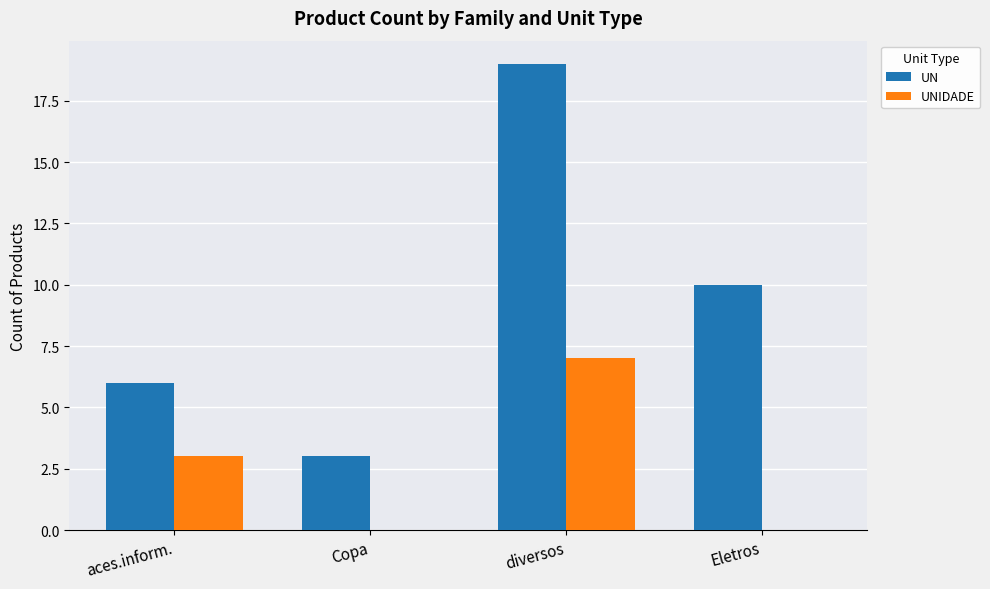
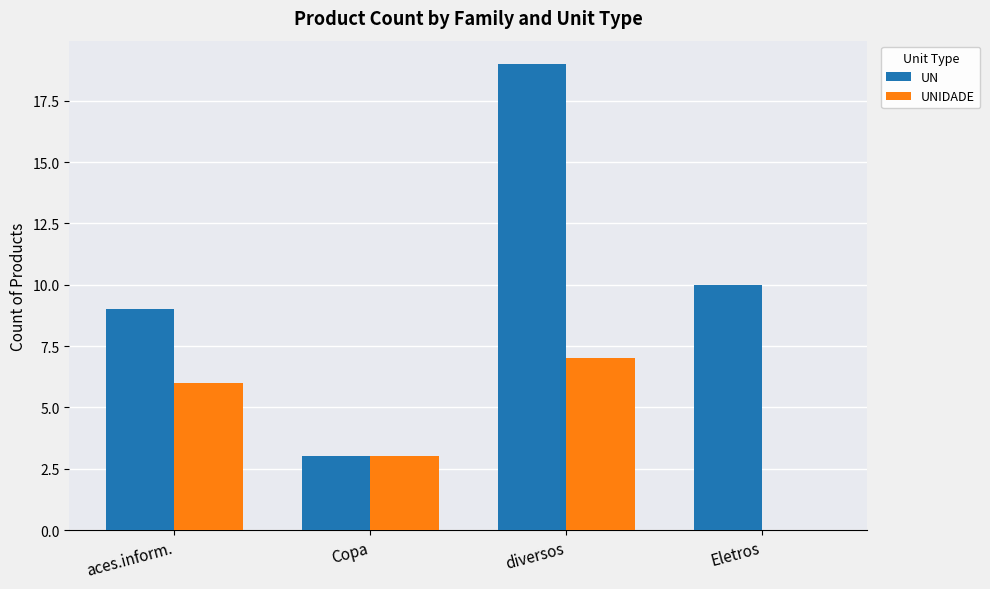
  {
    "UN": {
-     "aces.inform.": 6,
+     "aces.inform.": 9,
      "Copa": 3,
      "diversos": 19,
      "Eletros": 10
    },
    "UNIDADE": {
-     "aces.inform.": 3,
-     "Copa": 0,
+     "aces.inform.": 6,
+     "Copa": 3,
      "diversos": 7,
      "Eletros": 0
    }
  }
